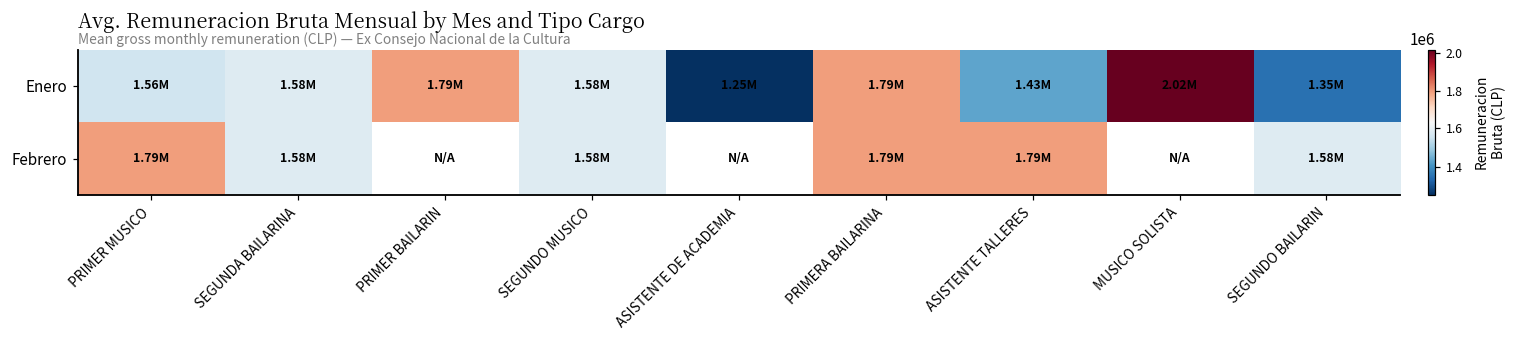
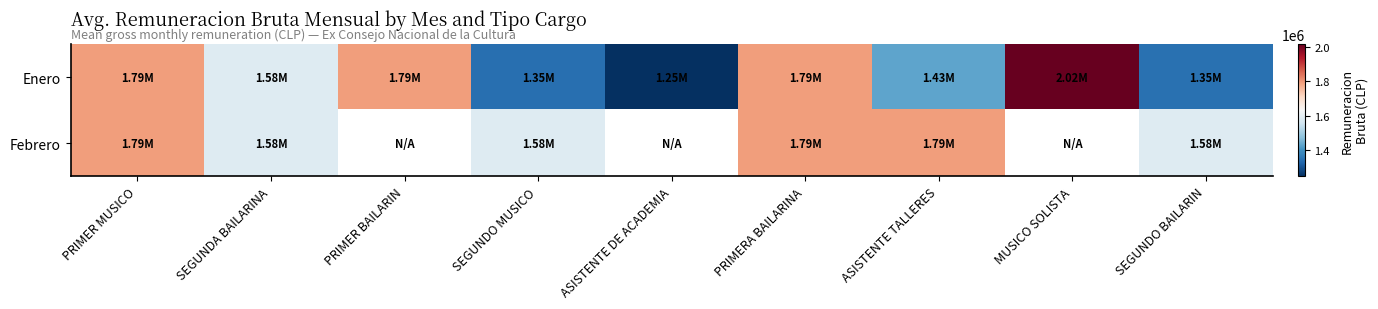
  {
    "Enero": {
-     "PRIMER MUSICO": "1.56M",
+     "PRIMER MUSICO": "1.79M",
      "SEGUNDA BAILARINA": "1.58M",
      "PRIMER BAILARIN": "1.79M",
-     "SEGUNDO MUSICO": "1.58M",
+     "SEGUNDO MUSICO": "1.35M",
      "ASISTENTE DE ACADEMIA": "1.25M",
      "PRIMERA BAILARINA": "1.79M",
      "ASISTENTE TALLERES": "1.43M",
      "MUSICO SOLISTA": "2.02M",
      "SEGUNDO BAILARIN": "1.35M"
    },
    "Febrero": {
      "PRIMER MUSICO": "1.79M",
      "SEGUNDA BAILARINA": "1.58M",
      "SEGUNDO MUSICO": "1.58M",
      "PRIMERA BAILARINA": "1.79M",
      "ASISTENTE TALLERES": "1.79M",
      "SEGUNDO BAILARIN": "1.58M"
    }
  }
